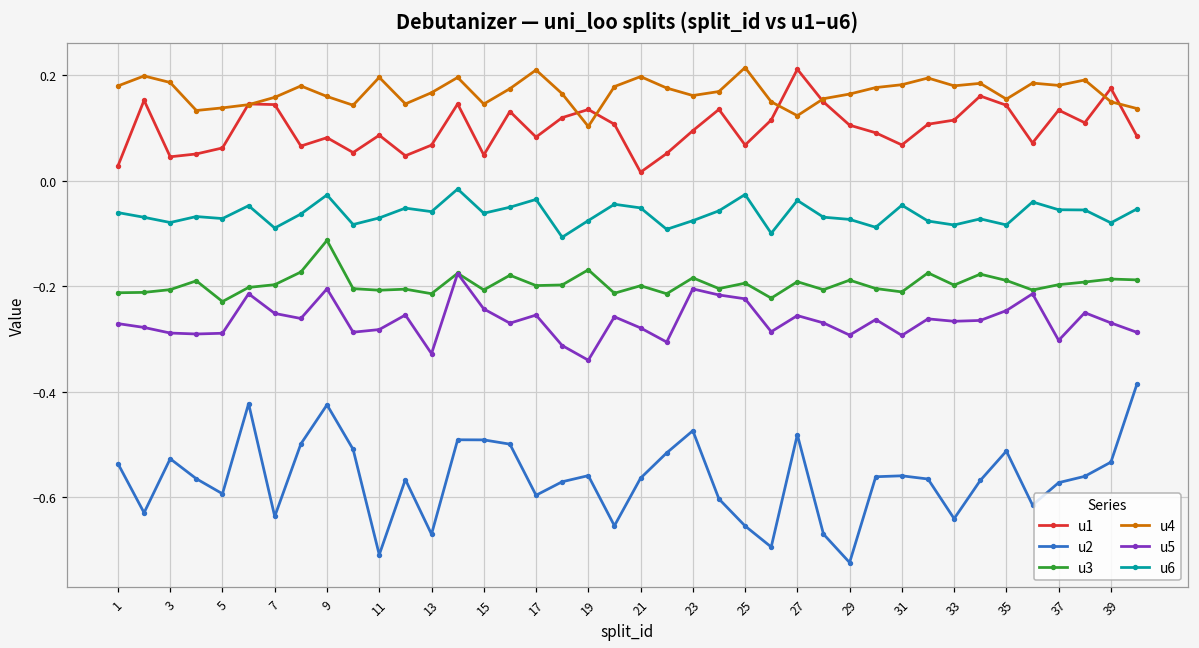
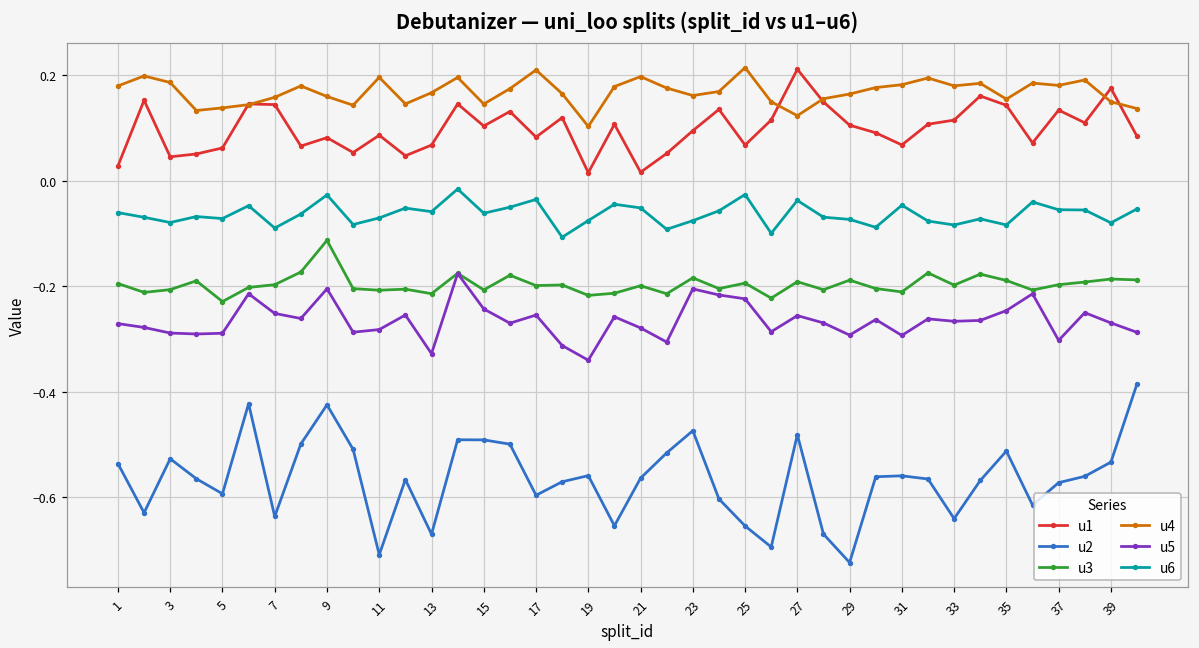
  {
    "u1": {
      "1": 0.03,
      "3": 0.05,
      "5": 0.06,
      "7": 0.14,
      "9": 0.08,
      "11": 0.09,
      "13": 0.07,
-     "15": 0.05,
+     "15": 0.10,
      "17": 0.08,
-     "19": 0.13,
+     "19": 0.01,
      "21": 0.02,
      "23": 0.09,
      "25": 0.07,
      "27": 0.21,
      "29": 0.11,
      "31": 0.07,
      "33": 0.11,
      "35": 0.14,
      "37": 0.13,
      "39": 0.17
    },
    "u2": {
      "1": -0.54,
      "3": -0.53,
      "5": -0.59,
      "7": -0.64,
      "9": -0.43,
      "11": -0.71,
      "13": -0.67,
      "15": -0.49,
      "17": -0.60,
      "19": -0.56,
      "21": -0.56,
      "23": -0.47,
      "25": -0.65,
      "27": -0.48,
      "29": -0.72,
      "31": -0.56,
      "33": -0.64,
      "35": -0.51,
      "37": -0.57,
      "39": -0.53
    },
    "u3": {
-     "1": -0.21,
+     "1": -0.20,
      "3": -0.21,
      "5": -0.23,
      "7": -0.20,
      "9": -0.11,
      "11": -0.21,
      "13": -0.21,
      "15": -0.21,
      "17": -0.20,
-     "19": -0.17,
+     "19": -0.22,
      "21": -0.20,
      "23": -0.18,
      "25": -0.19,
      "27": -0.19,
      "29": -0.19,
      "31": -0.21,
      "33": -0.20,
      "35": -0.19,
      "37": -0.20,
      "39": -0.19
    },
    "u4": {
      "1": 0.18,
      "3": 0.19,
      "5": 0.14,
      "7": 0.16,
      "9": 0.16,
      "11": 0.20,
      "13": 0.17,
      "15": 0.15,
      "17": 0.21,
      "19": 0.10,
      "21": 0.20,
      "23": 0.16,
      "25": 0.21,
      "27": 0.12,
      "29": 0.16,
      "31": 0.18,
      "33": 0.18,
      "35": 0.15,
      "37": 0.18,
      "39": 0.15
    },
    "u5": {
      "1": -0.27,
      "3": -0.29,
      "5": -0.29,
      "7": -0.25,
      "9": -0.21,
      "11": -0.28,
      "13": -0.33,
      "15": -0.24,
      "17": -0.26,
      "19": -0.34,
      "21": -0.28,
      "23": -0.21,
      "25": -0.22,
      "27": -0.26,
      "29": -0.29,
      "31": -0.29,
      "33": -0.27,
      "35": -0.25,
      "37": -0.30,
      "39": -0.27
    },
    "u6": {
      "1": -0.06,
      "3": -0.08,
      "5": -0.07,
      "7": -0.09,
      "9": -0.03,
      "11": -0.07,
      "13": -0.06,
      "15": -0.06,
      "17": -0.04,
      "19": -0.08,
      "21": -0.05,
      "23": -0.08,
      "25": -0.03,
      "27": -0.04,
      "29": -0.07,
      "31": -0.05,
      "33": -0.08,
      "35": -0.08,
      "37": -0.06,
      "39": -0.08
    }
  }
